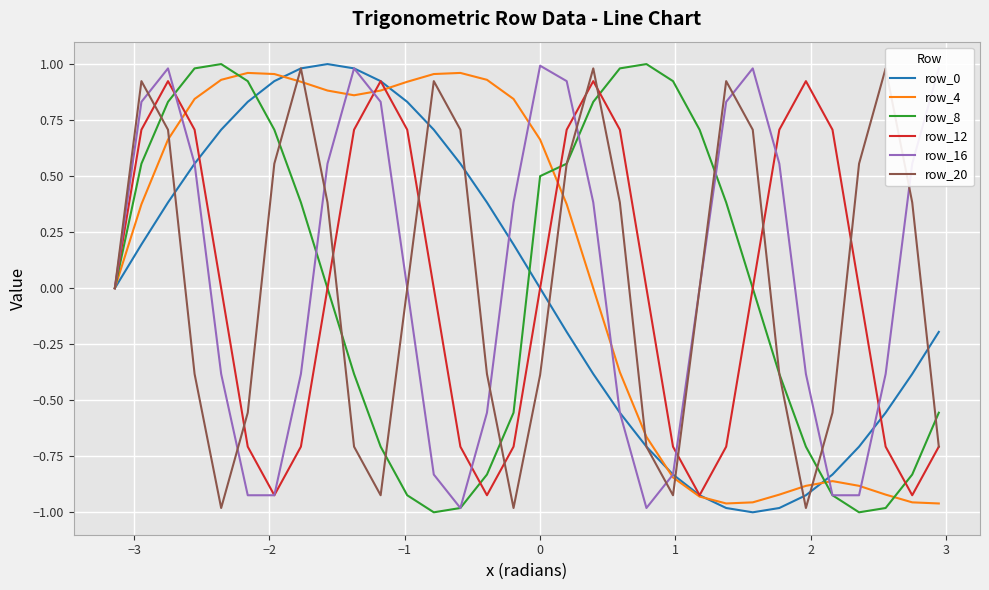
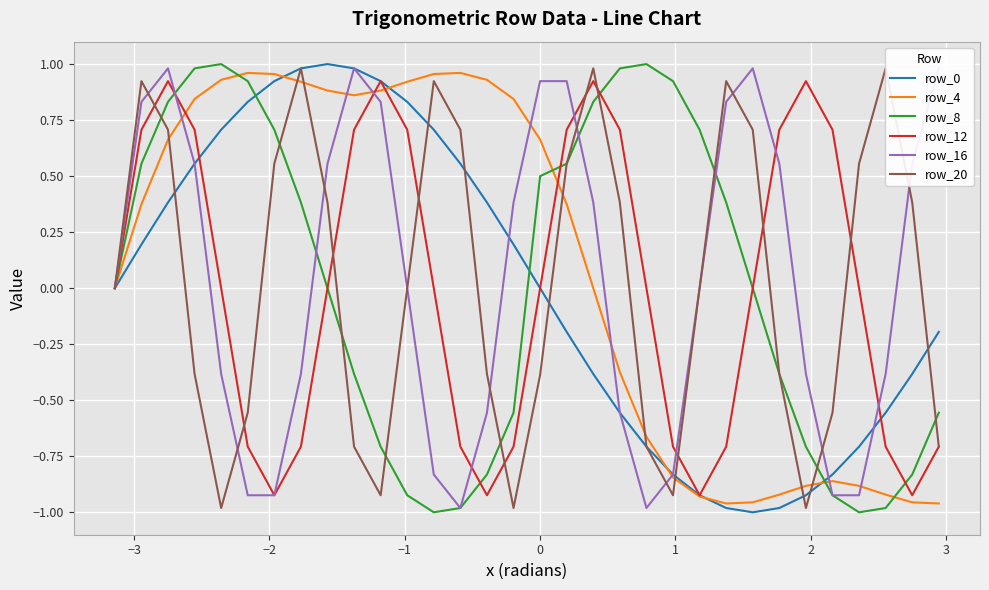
  {
    "row_4": {
      "0": 0.66
    },
    "row_8": {
      "0": 0.50
    },
    "row_16": {
-     "0": 0.99
+     "0": 0.92
    },
    "row_20": {
      "0": -0.39
    }
  }
